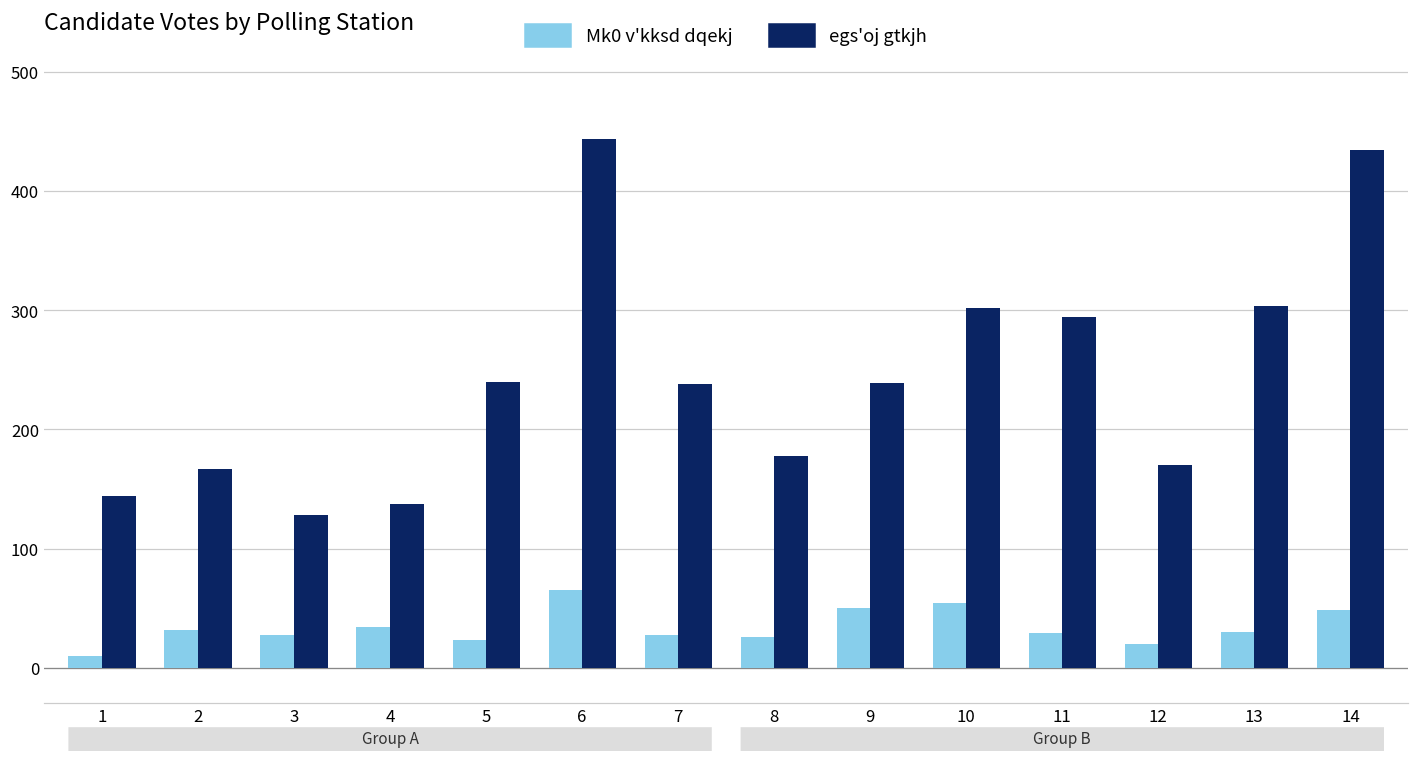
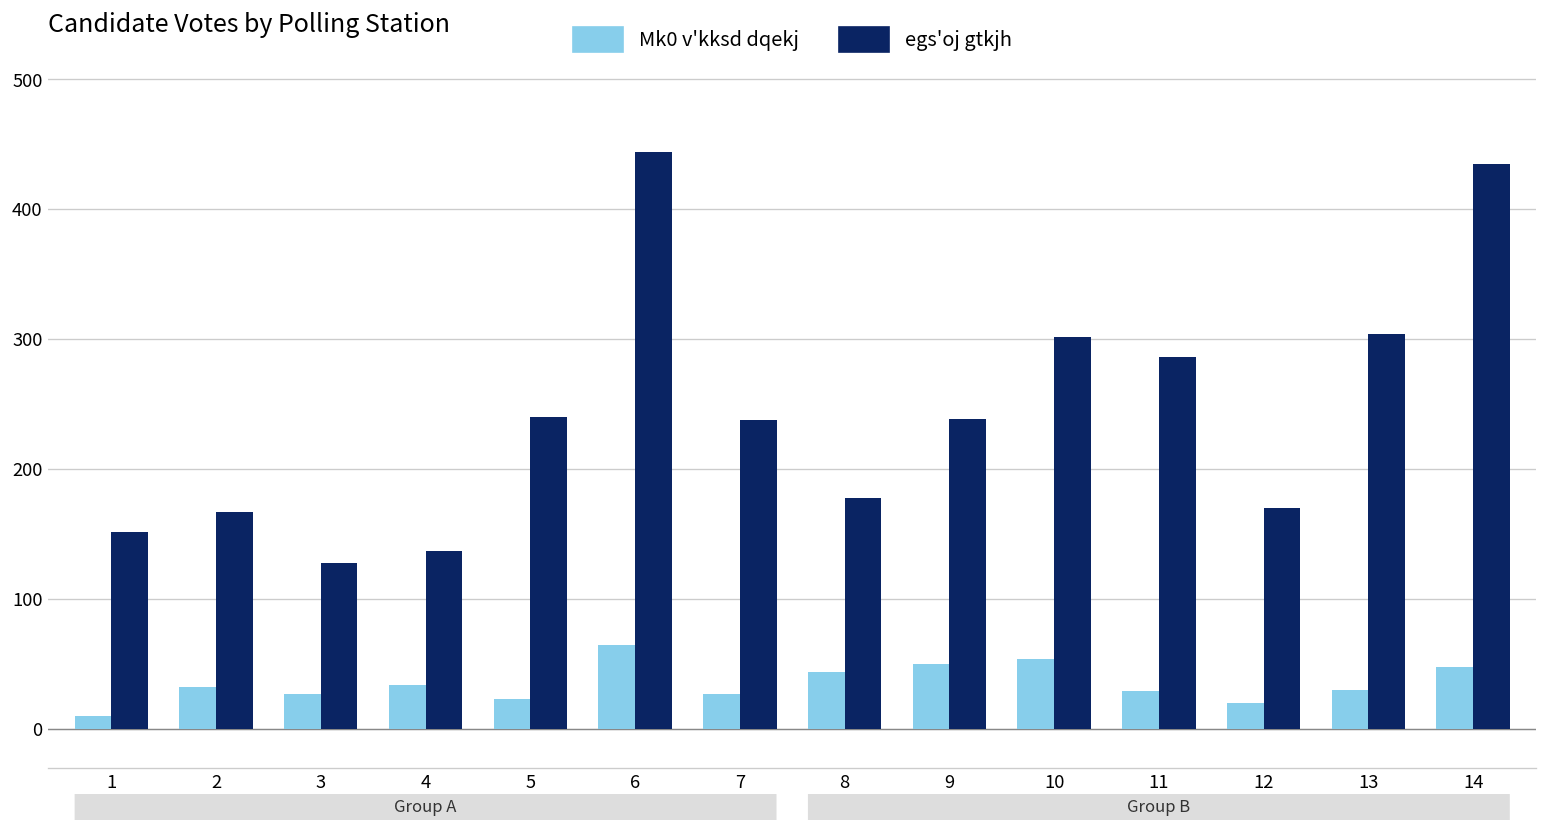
  {
    "Mk0 v'kksd dqekj": {
      "1": 10,
      "2": 32,
      "3": 27,
      "4": 34,
      "5": 23,
      "6": 65,
      "7": 27,
-     "8": 26,
+     "8": 44,
      "9": 50,
      "10": 54,
      "11": 29,
      "12": 20,
      "13": 30,
      "14": 48
    },
    "egs'oj gtkjh": {
-     "1": 144,
+     "1": 152,
      "2": 167,
      "3": 128,
      "4": 137,
      "5": 240,
      "6": 444,
      "7": 238,
      "8": 178,
      "9": 239,
      "10": 302,
-     "11": 294,
+     "11": 286,
      "12": 170,
      "13": 304,
      "14": 435
    }
  }
